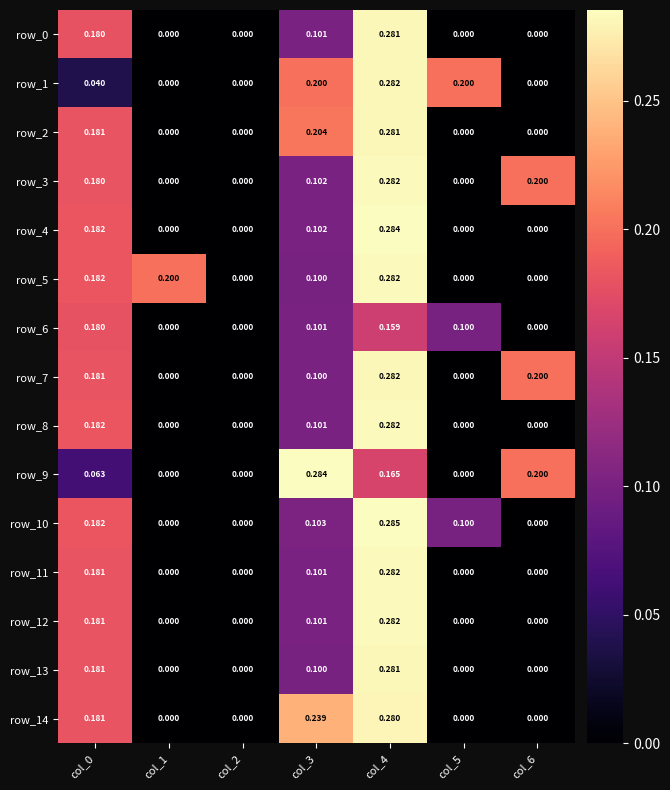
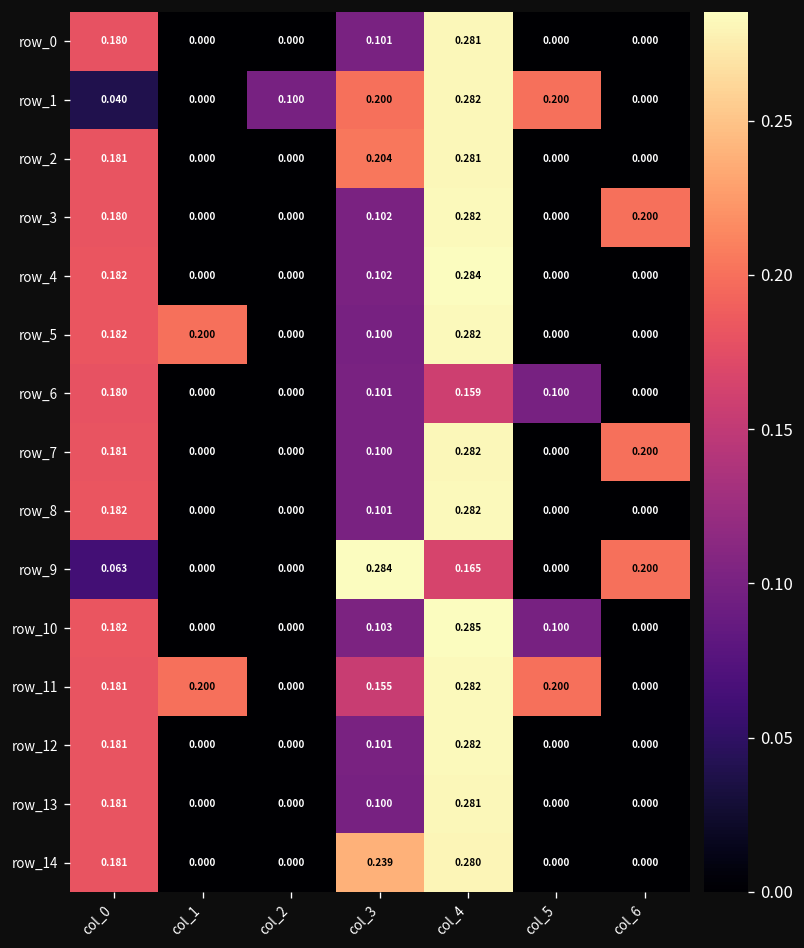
  {
    "row_0": {
      "col_0": 0.180,
      "col_1": 0.000,
      "col_2": 0.000,
      "col_3": 0.101,
      "col_4": 0.281,
      "col_5": 0.000,
      "col_6": 0.000
    },
    "row_1": {
      "col_0": 0.040,
      "col_1": 0.000,
-     "col_2": 0.000,
+     "col_2": 0.100,
      "col_3": 0.200,
      "col_4": 0.282,
      "col_5": 0.200,
      "col_6": 0.000
    },
    "row_2": {
      "col_0": 0.181,
      "col_1": 0.000,
      "col_2": 0.000,
      "col_3": 0.204,
      "col_4": 0.281,
      "col_5": 0.000,
      "col_6": 0.000
    },
    "row_3": {
      "col_0": 0.180,
      "col_1": 0.000,
      "col_2": 0.000,
      "col_3": 0.102,
      "col_4": 0.282,
      "col_5": 0.000,
      "col_6": 0.200
    },
    "row_4": {
      "col_0": 0.182,
      "col_1": 0.000,
      "col_2": 0.000,
      "col_3": 0.102,
      "col_4": 0.284,
      "col_5": 0.000,
      "col_6": 0.000
    },
    "row_5": {
      "col_0": 0.182,
      "col_1": 0.200,
      "col_2": 0.000,
      "col_3": 0.100,
      "col_4": 0.282,
      "col_5": 0.000,
      "col_6": 0.000
    },
    "row_6": {
      "col_0": 0.180,
      "col_1": 0.000,
      "col_2": 0.000,
      "col_3": 0.101,
      "col_4": 0.159,
      "col_5": 0.100,
      "col_6": 0.000
    },
    "row_7": {
      "col_0": 0.181,
      "col_1": 0.000,
      "col_2": 0.000,
      "col_3": 0.100,
      "col_4": 0.282,
      "col_5": 0.000,
      "col_6": 0.200
    },
    "row_8": {
      "col_0": 0.182,
      "col_1": 0.000,
      "col_2": 0.000,
      "col_3": 0.101,
      "col_4": 0.282,
      "col_5": 0.000,
      "col_6": 0.000
    },
    "row_9": {
      "col_0": 0.063,
      "col_1": 0.000,
      "col_2": 0.000,
      "col_3": 0.284,
      "col_4": 0.165,
      "col_5": 0.000,
      "col_6": 0.200
    },
    "row_10": {
      "col_0": 0.182,
      "col_1": 0.000,
      "col_2": 0.000,
      "col_3": 0.103,
      "col_4": 0.285,
      "col_5": 0.100,
      "col_6": 0.000
    },
    "row_11": {
      "col_0": 0.181,
-     "col_1": 0.000,
+     "col_1": 0.200,
      "col_2": 0.000,
-     "col_3": 0.101,
+     "col_3": 0.155,
      "col_4": 0.282,
-     "col_5": 0.000,
+     "col_5": 0.200,
      "col_6": 0.000
    },
    "row_12": {
      "col_0": 0.181,
      "col_1": 0.000,
      "col_2": 0.000,
      "col_3": 0.101,
      "col_4": 0.282,
      "col_5": 0.000,
      "col_6": 0.000
    },
    "row_13": {
      "col_0": 0.181,
      "col_1": 0.000,
      "col_2": 0.000,
      "col_3": 0.100,
      "col_4": 0.281,
      "col_5": 0.000,
      "col_6": 0.000
    },
    "row_14": {
      "col_0": 0.181,
      "col_1": 0.000,
      "col_2": 0.000,
      "col_3": 0.239,
      "col_4": 0.280,
      "col_5": 0.000,
      "col_6": 0.000
    }
  }
